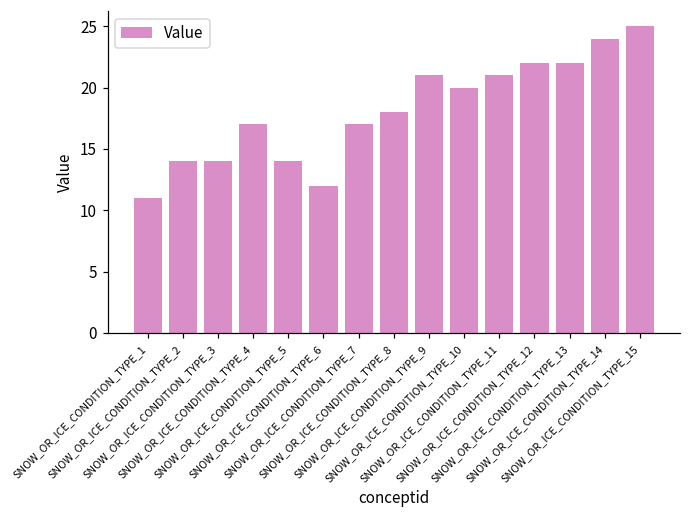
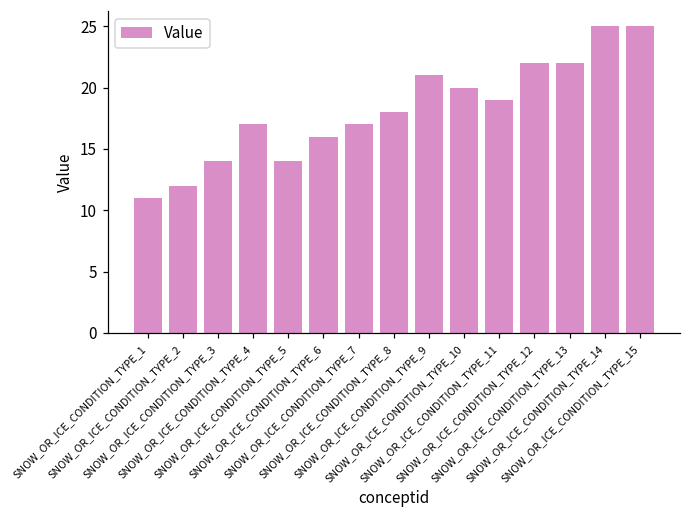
  {
    "SNOW_OR_ICE_CONDITION_TYPE_1": 11,
-   "SNOW_OR_ICE_CONDITION_TYPE_2": 14,
+   "SNOW_OR_ICE_CONDITION_TYPE_2": 12,
    "SNOW_OR_ICE_CONDITION_TYPE_3": 14,
    "SNOW_OR_ICE_CONDITION_TYPE_4": 17,
    "SNOW_OR_ICE_CONDITION_TYPE_5": 14,
-   "SNOW_OR_ICE_CONDITION_TYPE_6": 12,
+   "SNOW_OR_ICE_CONDITION_TYPE_6": 16,
    "SNOW_OR_ICE_CONDITION_TYPE_7": 17,
    "SNOW_OR_ICE_CONDITION_TYPE_8": 18,
    "SNOW_OR_ICE_CONDITION_TYPE_9": 21,
    "SNOW_OR_ICE_CONDITION_TYPE_10": 20,
-   "SNOW_OR_ICE_CONDITION_TYPE_11": 21,
+   "SNOW_OR_ICE_CONDITION_TYPE_11": 19,
    "SNOW_OR_ICE_CONDITION_TYPE_12": 22,
    "SNOW_OR_ICE_CONDITION_TYPE_13": 22,
-   "SNOW_OR_ICE_CONDITION_TYPE_14": 24,
+   "SNOW_OR_ICE_CONDITION_TYPE_14": 25,
    "SNOW_OR_ICE_CONDITION_TYPE_15": 25
  }
